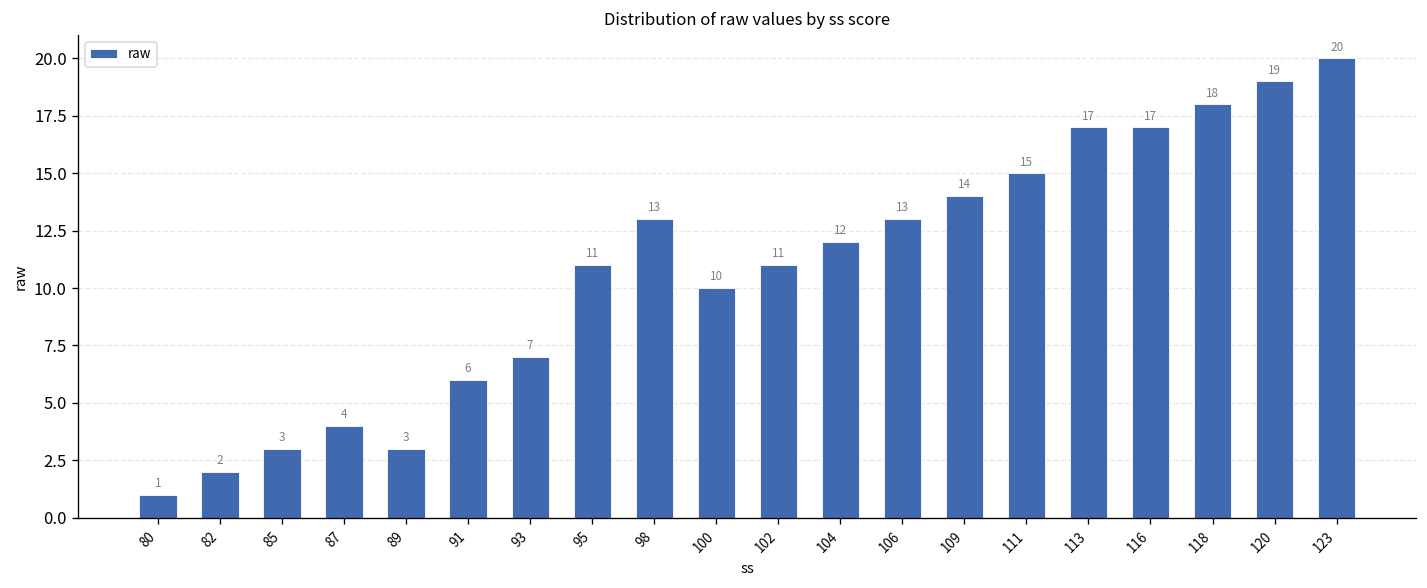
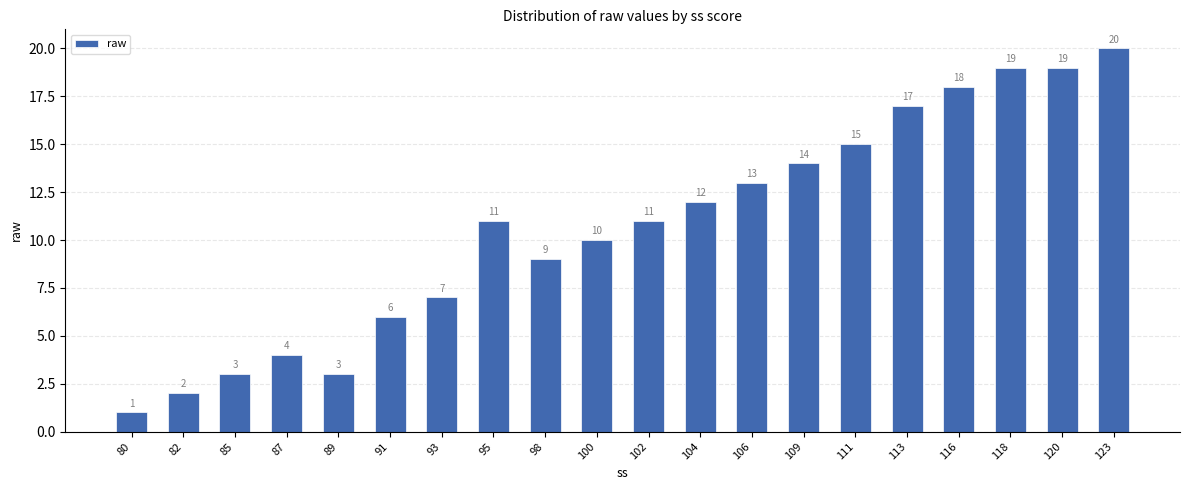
  {
    "80": 1,
    "82": 2,
    "85": 3,
    "87": 4,
    "89": 3,
    "91": 6,
    "93": 7,
    "95": 11,
-   "98": 13,
+   "98": 9,
    "100": 10,
    "102": 11,
    "104": 12,
    "106": 13,
    "109": 14,
    "111": 15,
    "113": 17,
-   "116": 17,
-   "118": 18,
+   "116": 18,
+   "118": 19,
    "120": 19,
    "123": 20
  }
